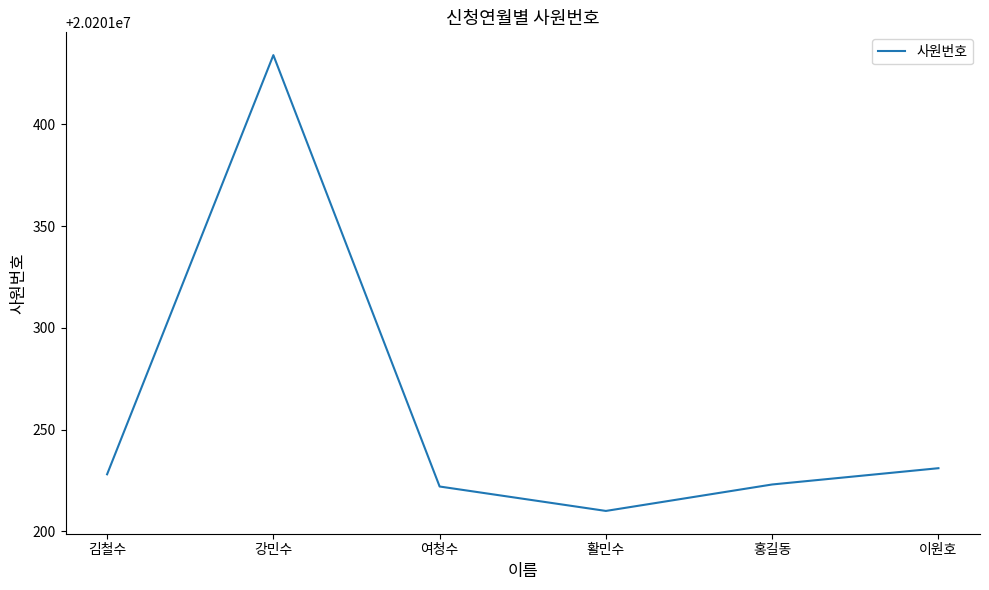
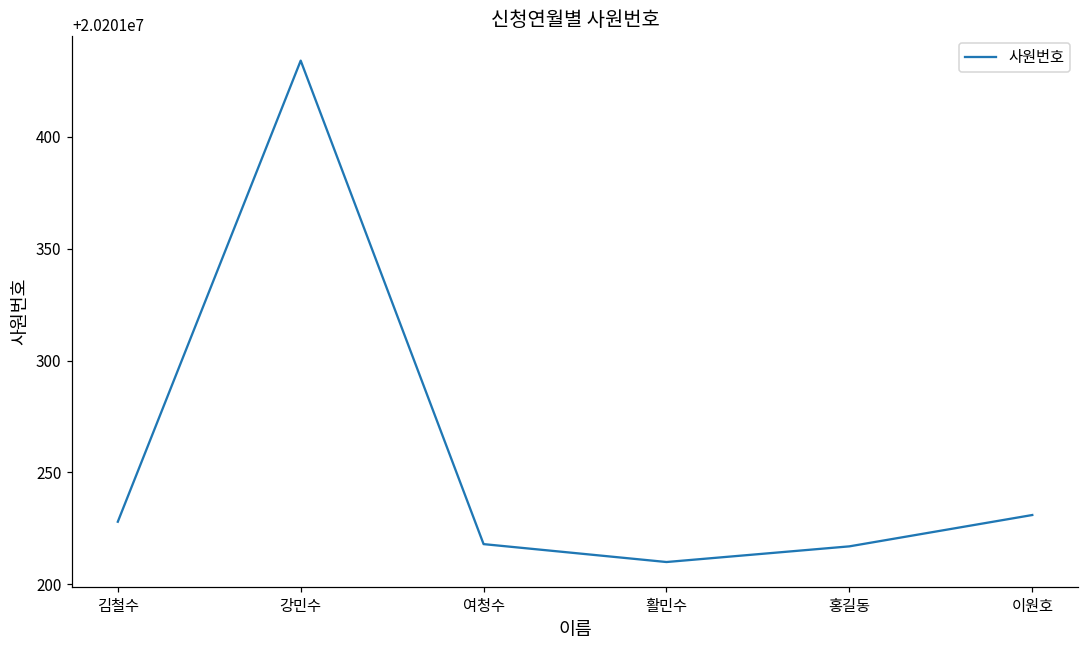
  {
    "김철수": 20201228,
    "강민수": 20201434,
-   "여청수": 20201222,
+   "여청수": 20201218,
    "활민수": 20201210,
-   "홍길동": 20201223,
+   "홍길동": 20201217,
    "이원호": 20201231
  }
